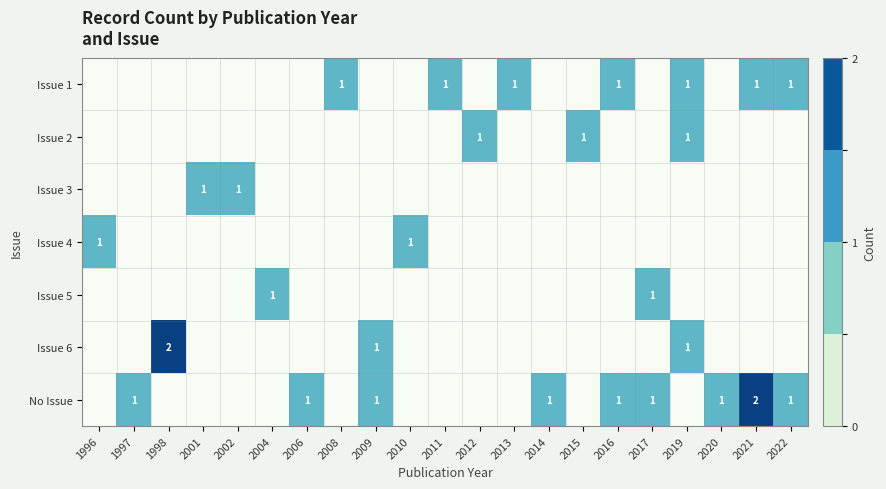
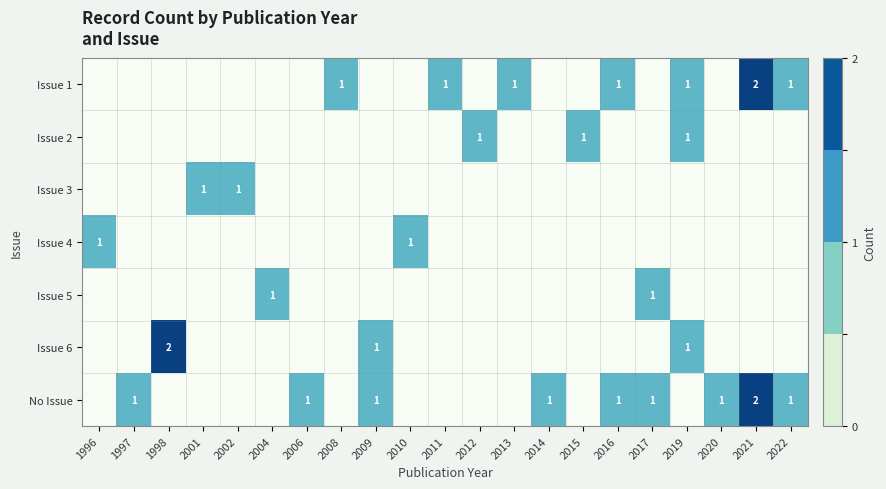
  {
    "Issue 1": {
      "2008": 1,
      "2011": 1,
      "2013": 1,
      "2016": 1,
      "2019": 1,
-     "2021": 1,
+     "2021": 2,
      "2022": 1
    },
    "Issue 2": {
      "2012": 1,
      "2015": 1,
      "2019": 1
    },
    "Issue 3": {
      "2001": 1,
      "2002": 1
    },
    "Issue 4": {
      "1996": 1,
      "2010": 1
    },
    "Issue 5": {
      "2004": 1,
      "2017": 1
    },
    "Issue 6": {
      "1998": 2,
      "2009": 1,
      "2019": 1
    },
    "No Issue": {
      "1997": 1,
      "2006": 1,
      "2009": 1,
      "2014": 1,
      "2016": 1,
      "2017": 1,
      "2020": 1,
      "2021": 2,
      "2022": 1
    }
  }
